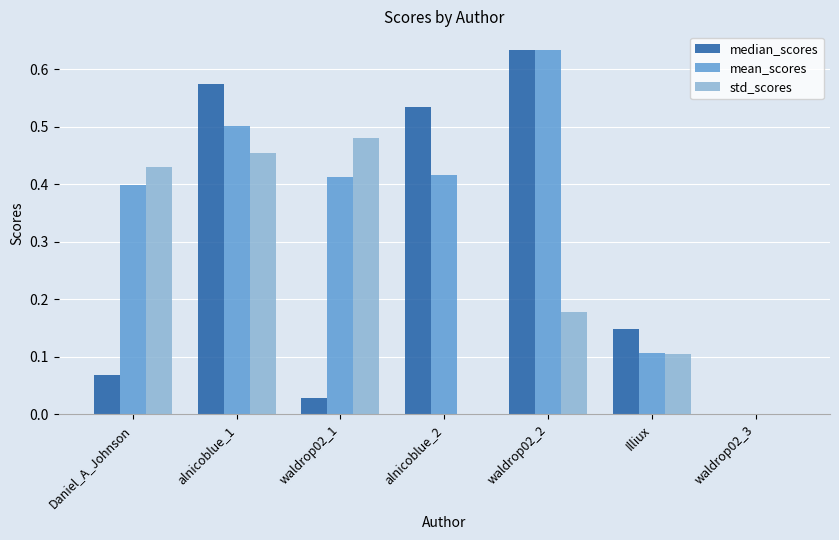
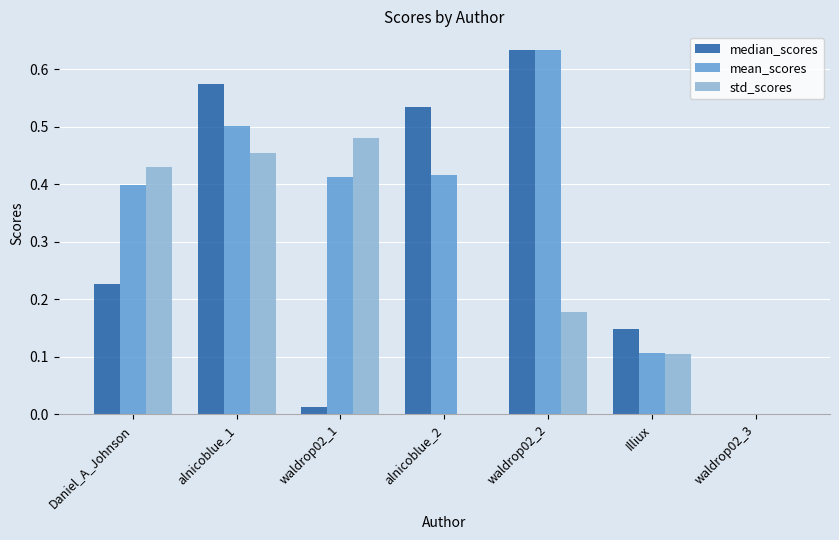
  {
    "median_scores": {
-     "Daniel_A_Johnson": 0.07,
+     "Daniel_A_Johnson": 0.23,
      "alnicoblue_1": 0.57,
-     "waldrop02_1": 0.03,
+     "waldrop02_1": 0.01,
      "alnicoblue_2": 0.53,
      "waldrop02_2": 0.63,
      "Illiux": 0.15
    }
  }
